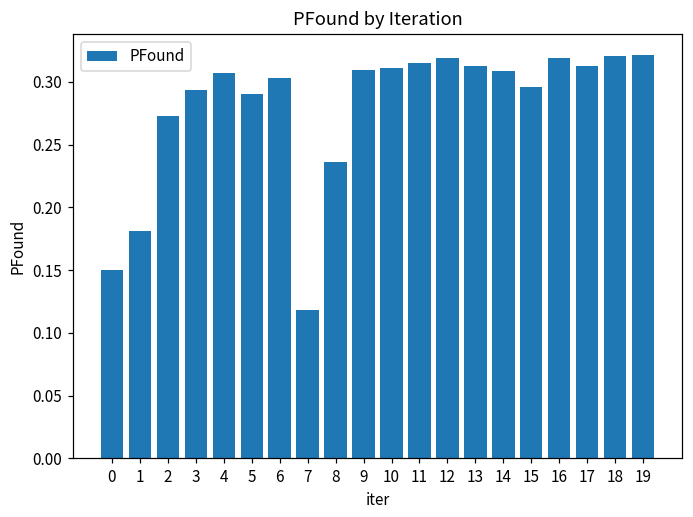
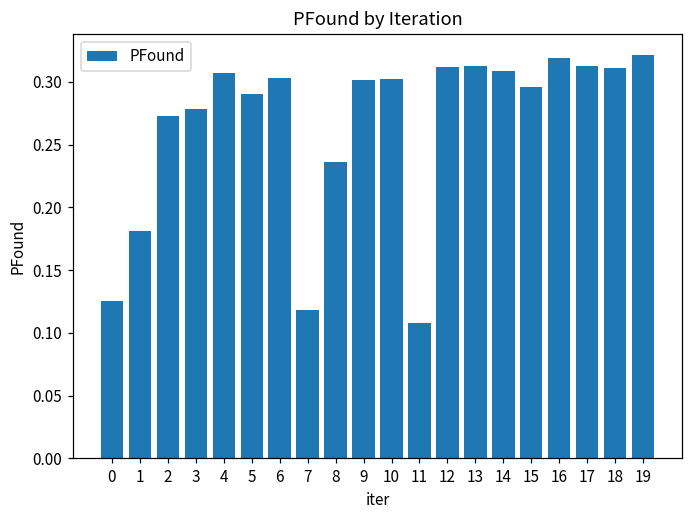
  {
-   "0": 0.150,
+   "0": 0.125,
    "1": 0.181,
    "2": 0.273,
-   "3": 0.293,
+   "3": 0.279,
    "4": 0.307,
    "5": 0.291,
    "6": 0.303,
    "7": 0.118,
    "8": 0.236,
-   "9": 0.310,
-   "10": 0.312,
-   "11": 0.315,
-   "12": 0.319,
+   "9": 0.302,
+   "10": 0.302,
+   "11": 0.108,
+   "12": 0.312,
    "13": 0.313,
    "14": 0.309,
    "15": 0.296,
    "16": 0.319,
    "17": 0.313,
-   "18": 0.321,
+   "18": 0.311,
    "19": 0.322
  }
